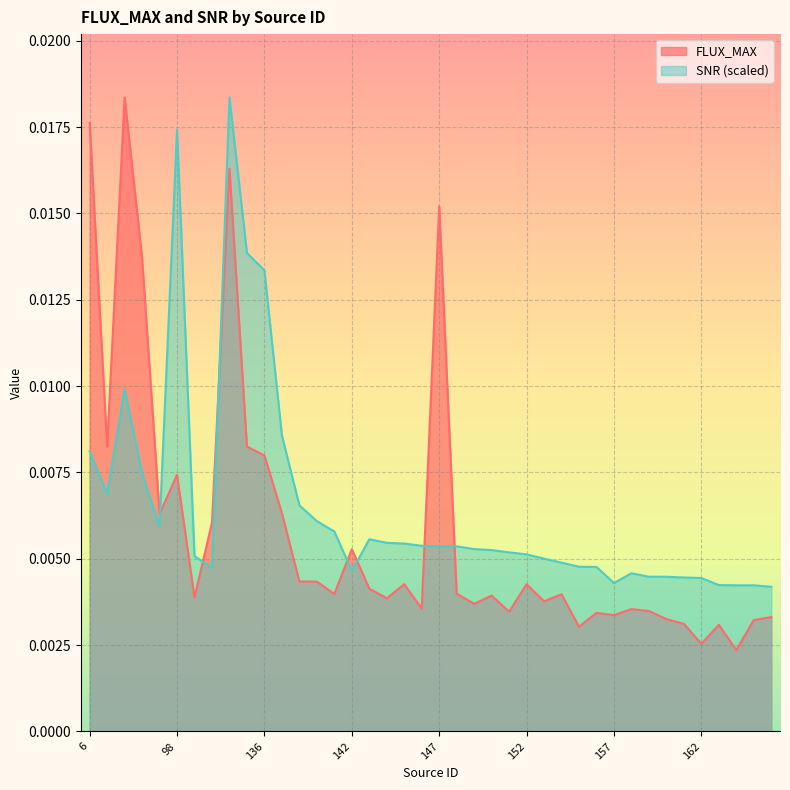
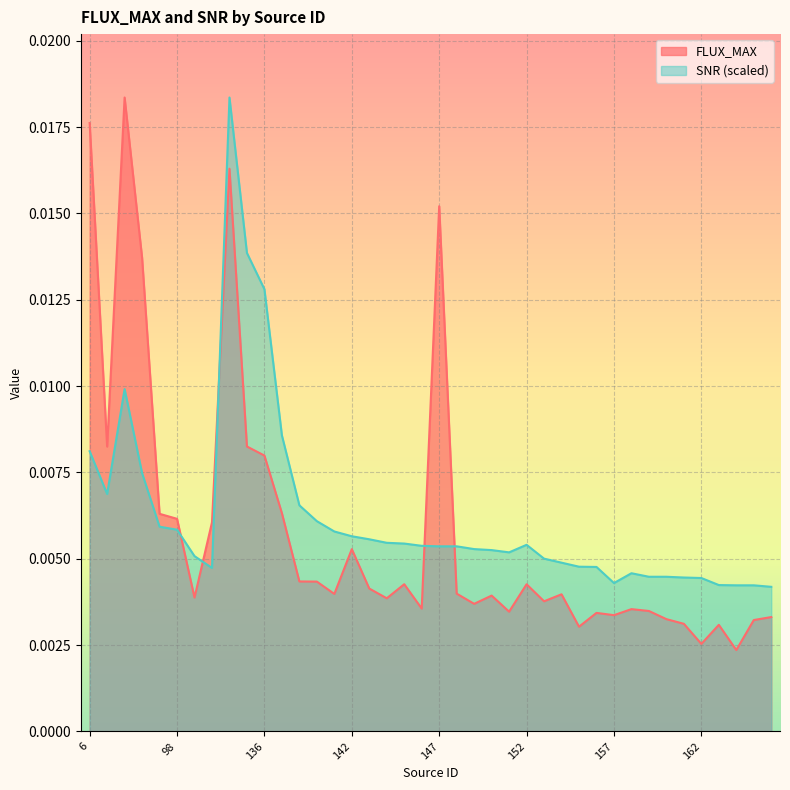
  {
    "FLUX_MAX": {
      "6": 0.0176,
-     "98": 0.0074,
+     "98": 0.0062,
      "136": 0.0080,
      "142": 0.0053,
      "147": 0.0152,
      "152": 0.0043,
      "157": 0.0034,
      "162": 0.0025
    },
    "SNR (scaled)": {
      "6": 0.0081,
-     "98": 0.0174,
-     "136": 0.0134,
-     "142": 0.0046,
+     "98": 0.0058,
+     "136": 0.0128,
+     "142": 0.0057,
      "147": 0.0054,
-     "152": 0.0051,
+     "152": 0.0054,
      "157": 0.0043,
      "162": 0.0044
    }
  }
